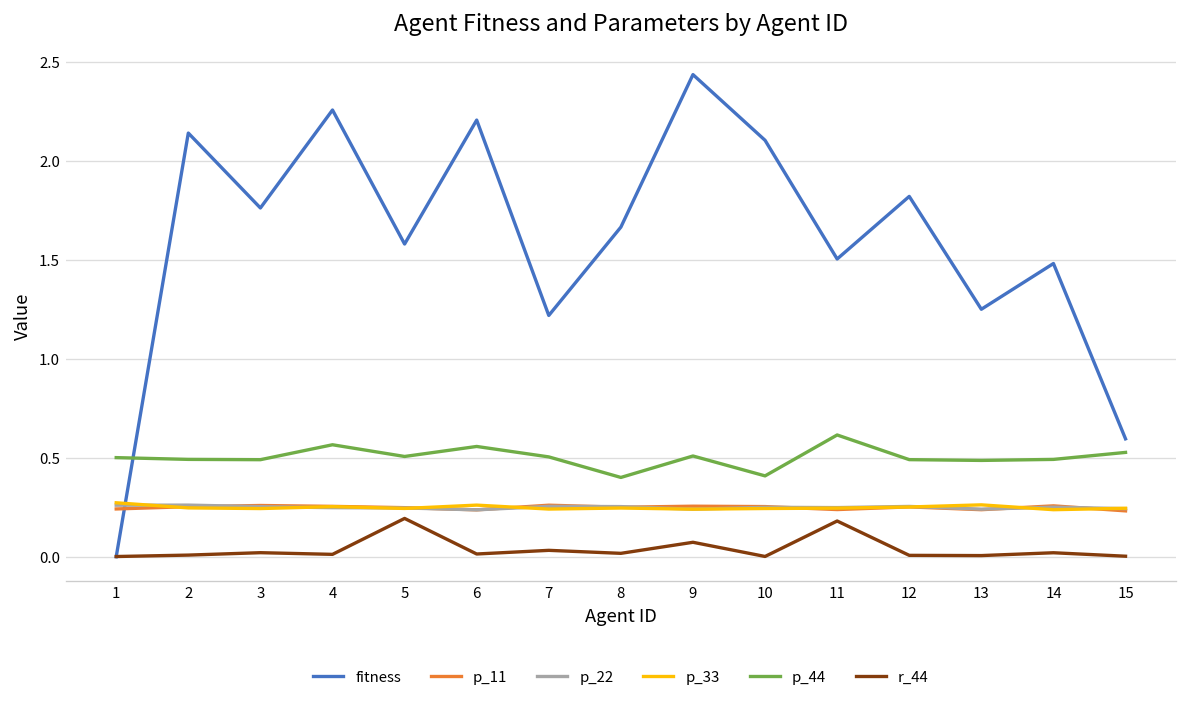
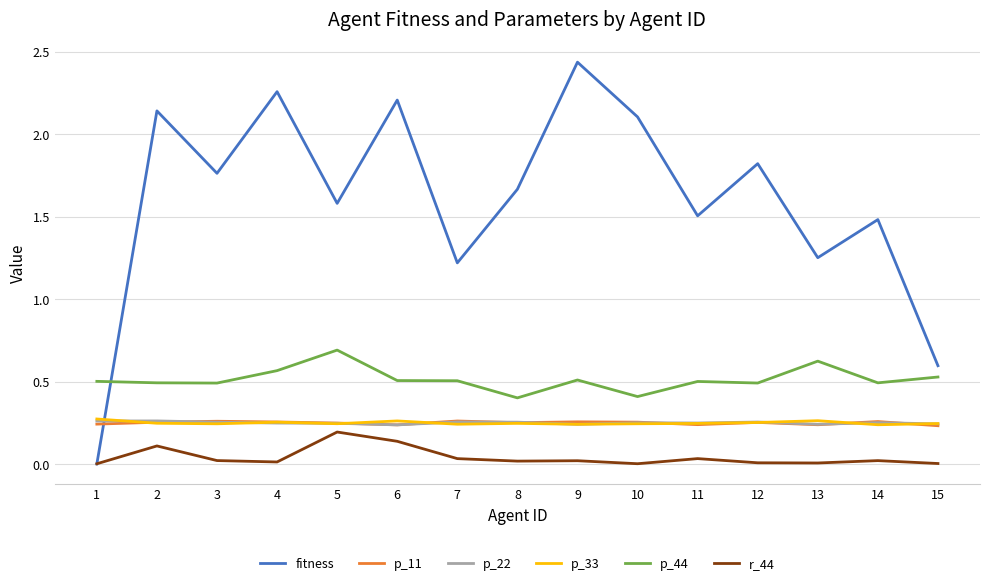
  {
    "fitness": {
      "2": 2.14,
      "3": 1.76,
      "4": 2.26,
      "5": 1.58,
      "6": 2.21,
      "7": 1.22,
      "8": 1.67,
      "9": 2.44,
      "10": 2.10,
      "11": 1.50,
      "12": 1.82,
      "13": 1.25,
      "14": 1.48,
      "15": 0.60
    },
    "p_11": {
      "1": 0.24
    },
    "p_33": {
      "6": 0.26,
      "13": 0.26
    },
    "p_44": {
      "1": 0.50,
      "2": 0.49,
      "3": 0.49,
      "4": 0.57,
-     "5": 0.51,
-     "6": 0.56,
+     "5": 0.69,
+     "6": 0.51,
      "7": 0.50,
      "8": 0.40,
      "9": 0.51,
      "10": 0.41,
-     "11": 0.62,
+     "11": 0.50,
      "12": 0.49,
-     "13": 0.49,
+     "13": 0.62,
      "14": 0.49,
      "15": 0.53
    },
    "r_44": {
-     "2": 0.01,
+     "2": 0.11,
      "3": 0.02,
      "4": 0.01,
      "5": 0.19,
-     "6": 0.01,
+     "6": 0.14,
      "7": 0.03,
      "8": 0.02,
-     "9": 0.07,
+     "9": 0.02,
      "10": 0.00,
-     "11": 0.18,
+     "11": 0.03,
      "12": 0.01,
      "13": 0.01,
      "14": 0.02,
      "15": 0.00
    }
  }
